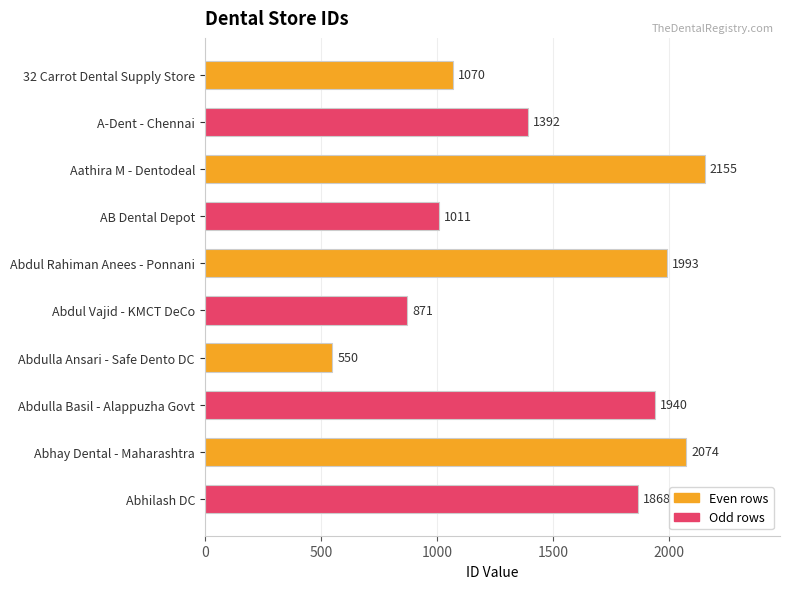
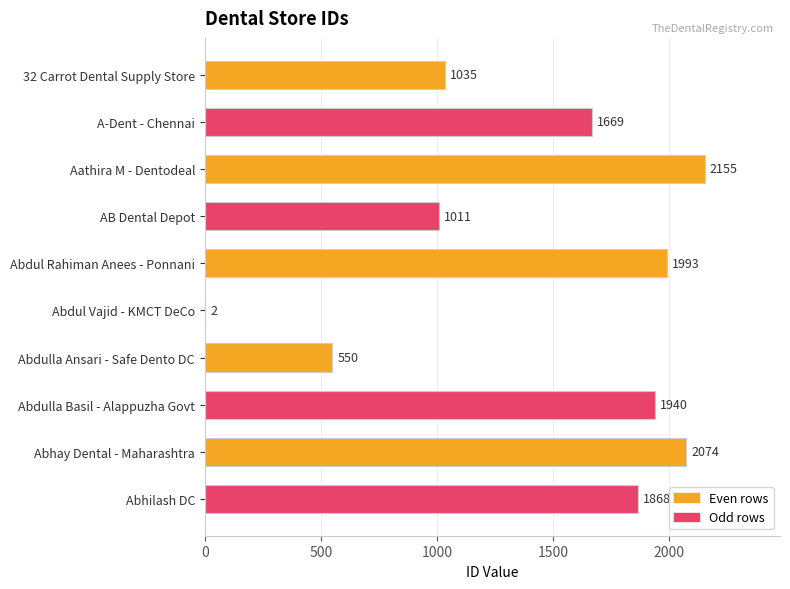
  {
-   "32 Carrot Dental Supply Store": 1070,
-   "A-Dent - Chennai": 1392,
+   "32 Carrot Dental Supply Store": 1035,
+   "A-Dent - Chennai": 1669,
    "Aathira M - Dentodeal": 2155,
    "AB Dental Depot": 1011,
    "Abdul Rahiman Anees - Ponnani": 1993,
-   "Abdul Vajid - KMCT DeCo": 871,
+   "Abdul Vajid - KMCT DeCo": 2,
    "Abdulla Ansari - Safe Dento DC": 550,
    "Abdulla Basil - Alappuzha Govt": 1940,
    "Abhay Dental - Maharashtra": 2074
  }
